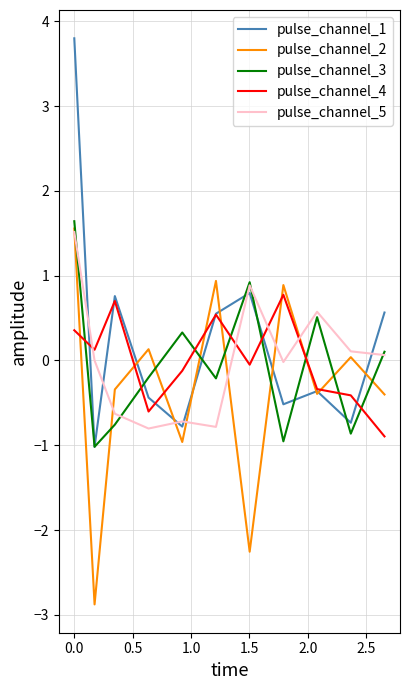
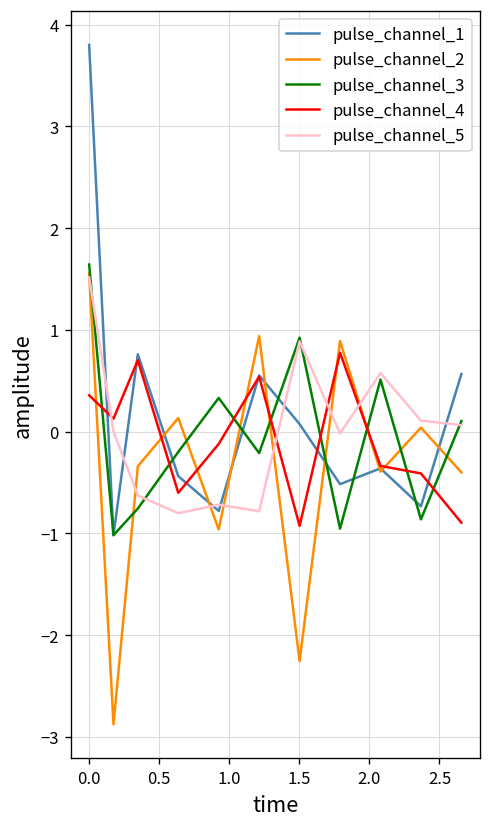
  {
    "pulse_channel_1": {
      "0.0": 3.8,
-     "1.5": 0.8
+     "1.5": 0.1
    },
    "pulse_channel_2": {
      "0.0": 1.6,
      "1.5": -2.3
    },
    "pulse_channel_3": {
      "0.0": 1.6,
      "1.5": 0.9
    },
    "pulse_channel_4": {
      "0.0": 0.4,
-     "1.5": 0.0
+     "1.5": -0.9
    },
    "pulse_channel_5": {
      "0.0": 1.5,
      "1.5": 0.9
    }
  }
